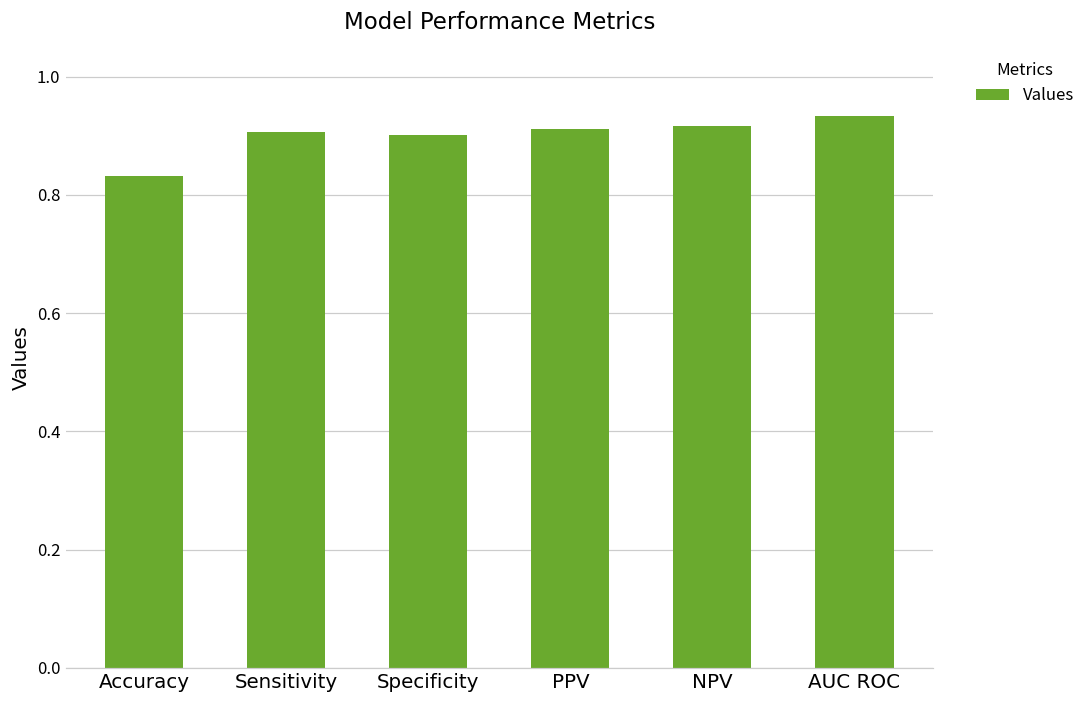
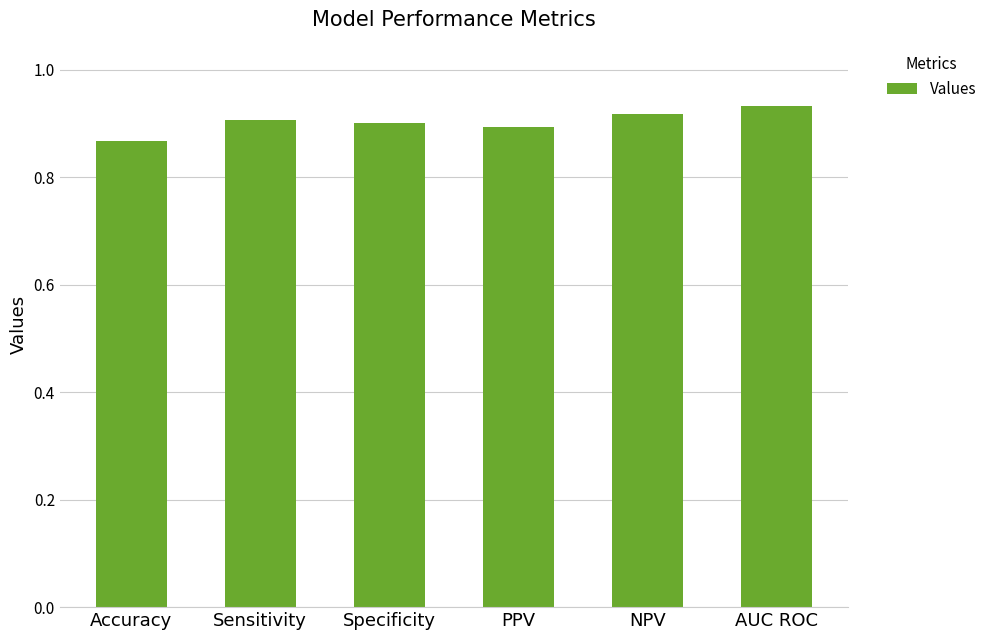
  {
-   "Accuracy": 0.83,
+   "Accuracy": 0.87,
    "Sensitivity": 0.91,
    "Specificity": 0.90,
-   "PPV": 0.91,
+   "PPV": 0.89,
    "NPV": 0.92,
    "AUC ROC": 0.93
  }
